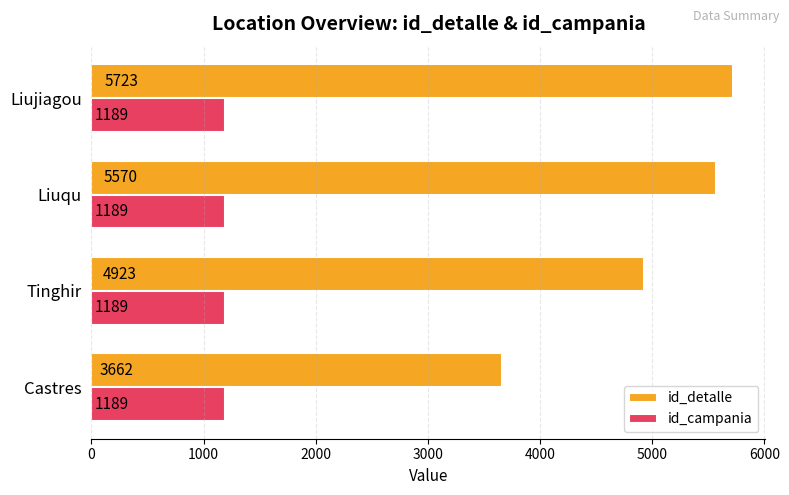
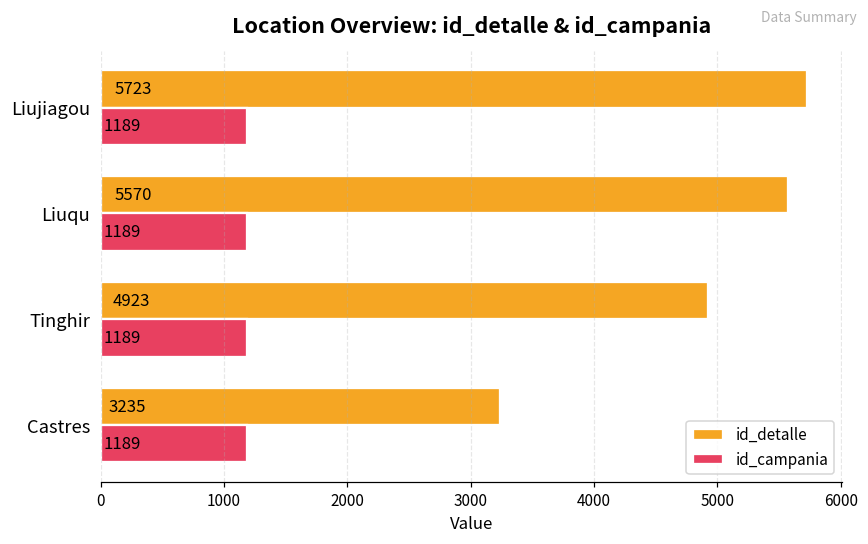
  {
    "id_detalle": {
      "Liujiagou": 5723,
      "Liuqu": 5570,
      "Tinghir": 4923,
-     "Castres": 3662
+     "Castres": 3235
    },
    "id_campania": {
      "Liujiagou": 1189,
      "Liuqu": 1189,
      "Tinghir": 1189,
      "Castres": 1189
    }
  }
